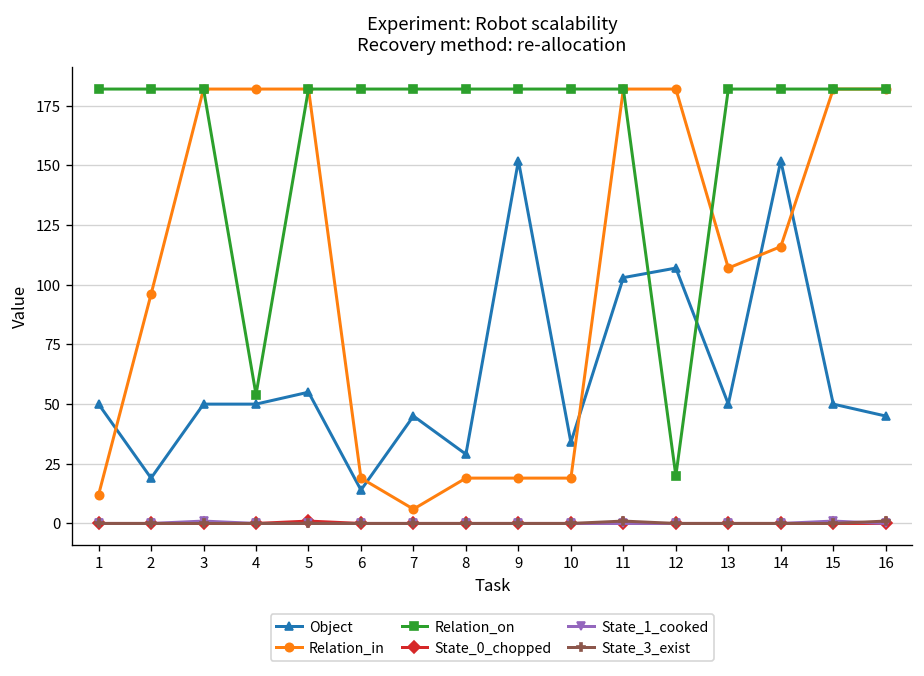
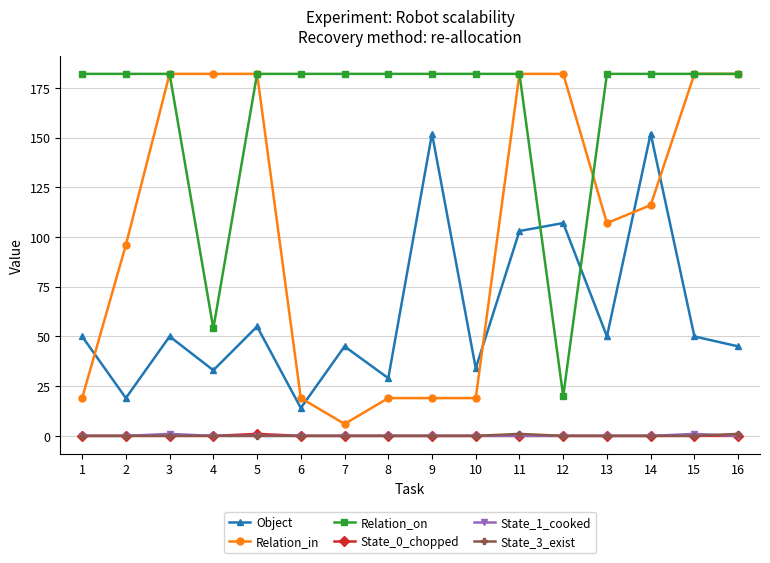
  {
    "Object": {
      "1": 50,
      "2": 19,
      "3": 50,
-     "4": 50,
+     "4": 33,
      "5": 55,
      "6": 14,
      "7": 45,
      "8": 29,
      "9": 152,
      "10": 34,
      "11": 103,
      "12": 107,
      "13": 50,
      "14": 152,
      "15": 50,
      "16": 45
    },
    "Relation_in": {
-     "1": 12,
+     "1": 19,
      "2": 96,
      "4": 182,
      "6": 19,
      "7": 6,
      "8": 19,
      "9": 19,
      "10": 19,
      "12": 182,
      "13": 107,
      "14": 116
    },
    "Relation_on": {
      "1": 182,
      "2": 182,
      "4": 54,
      "6": 182,
      "7": 182,
      "8": 182,
      "9": 182,
      "10": 182,
      "12": 20,
      "13": 182,
      "14": 182
    }
  }
